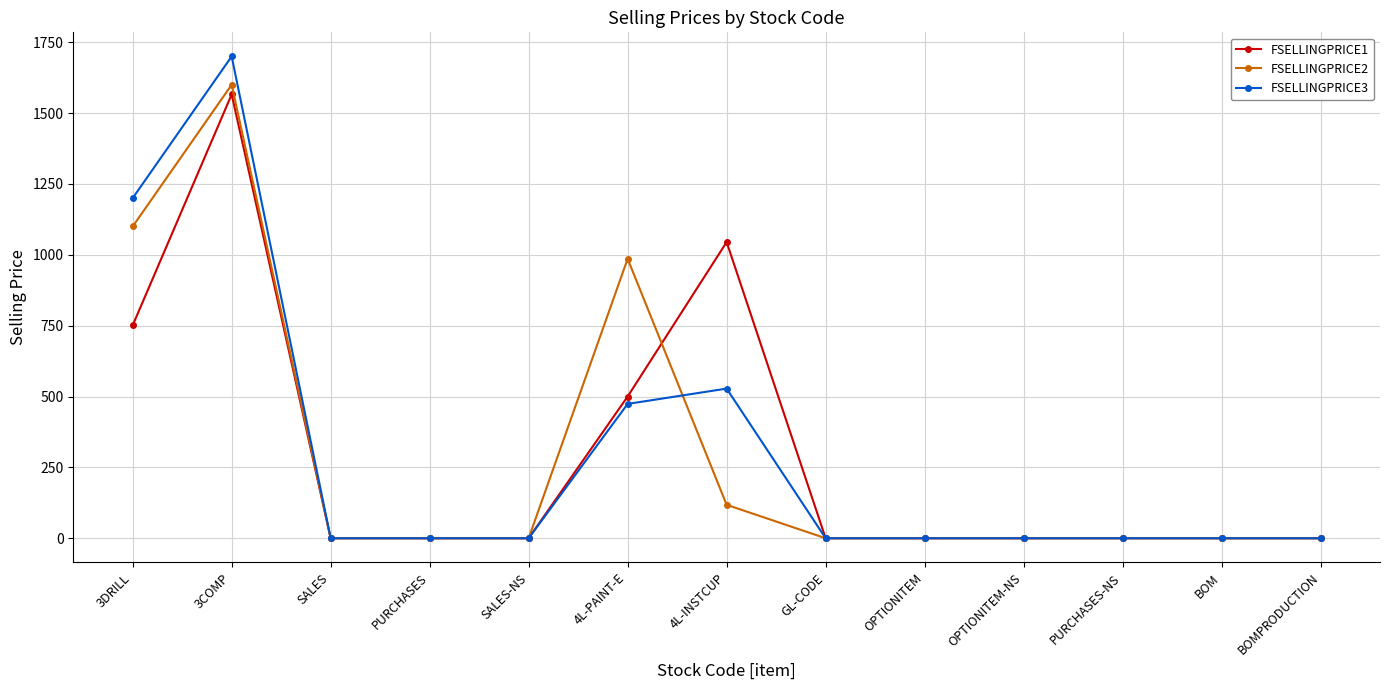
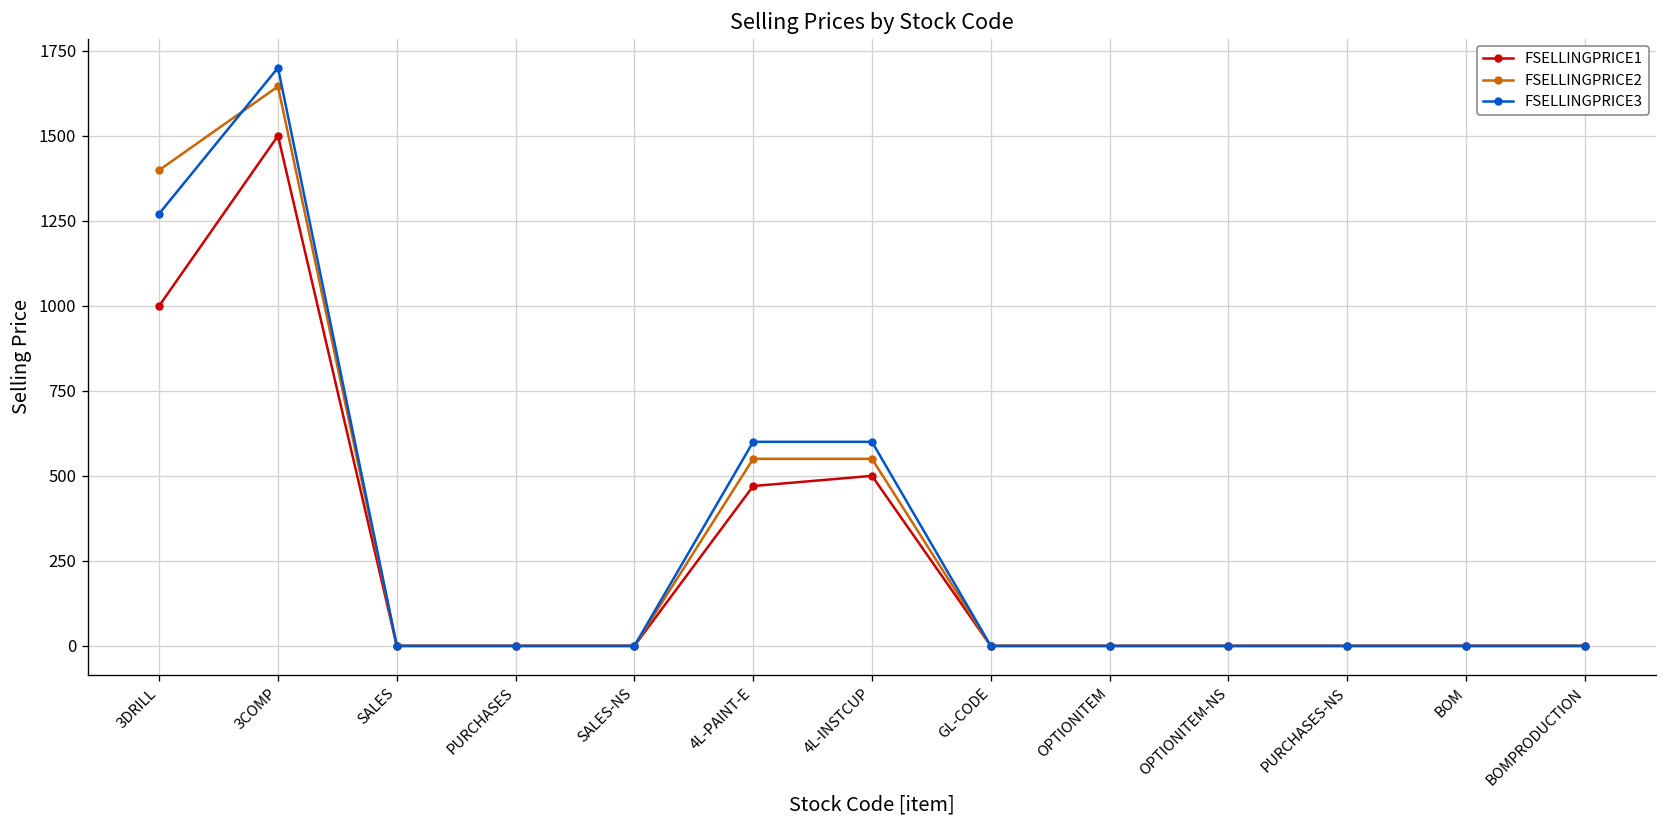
  {
    "FSELLINGPRICE1": {
-     "3DRILL": 750,
-     "3COMP": 1570,
-     "4L-PAINT-E": 500,
-     "4L-INSTCUP": 1050
+     "3DRILL": 1000,
+     "3COMP": 1500,
+     "4L-PAINT-E": 470,
+     "4L-INSTCUP": 500
    },
    "FSELLINGPRICE2": {
-     "3DRILL": 1100,
-     "3COMP": 1600,
-     "4L-PAINT-E": 990,
-     "4L-INSTCUP": 120
+     "3DRILL": 1400,
+     "3COMP": 1650,
+     "4L-PAINT-E": 550,
+     "4L-INSTCUP": 550
    },
    "FSELLINGPRICE3": {
-     "3DRILL": 1200,
+     "3DRILL": 1270,
      "3COMP": 1700,
-     "4L-PAINT-E": 470,
-     "4L-INSTCUP": 530
+     "4L-PAINT-E": 600,
+     "4L-INSTCUP": 600
    }
  }
